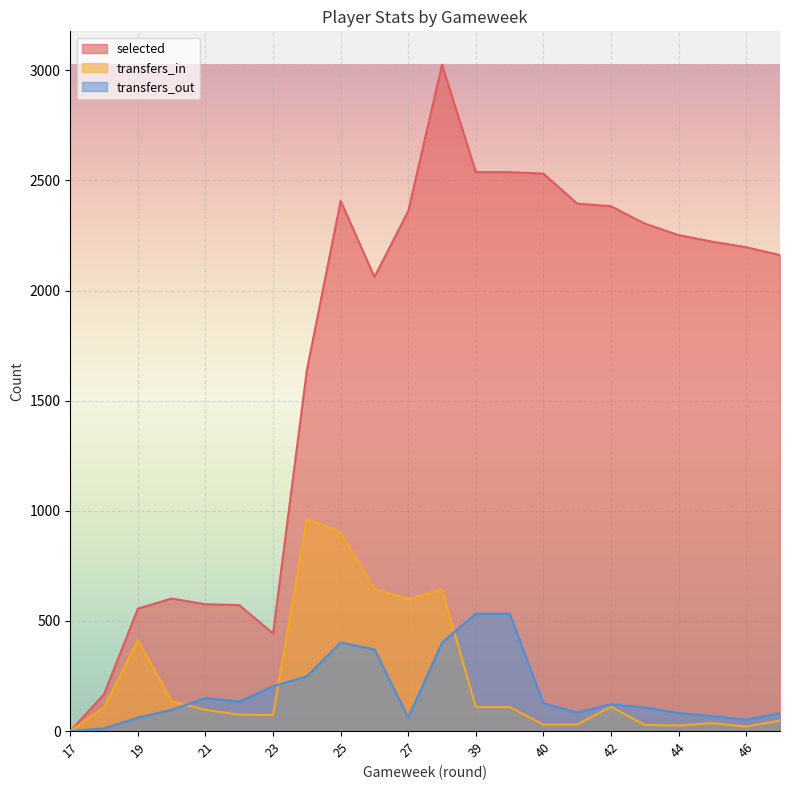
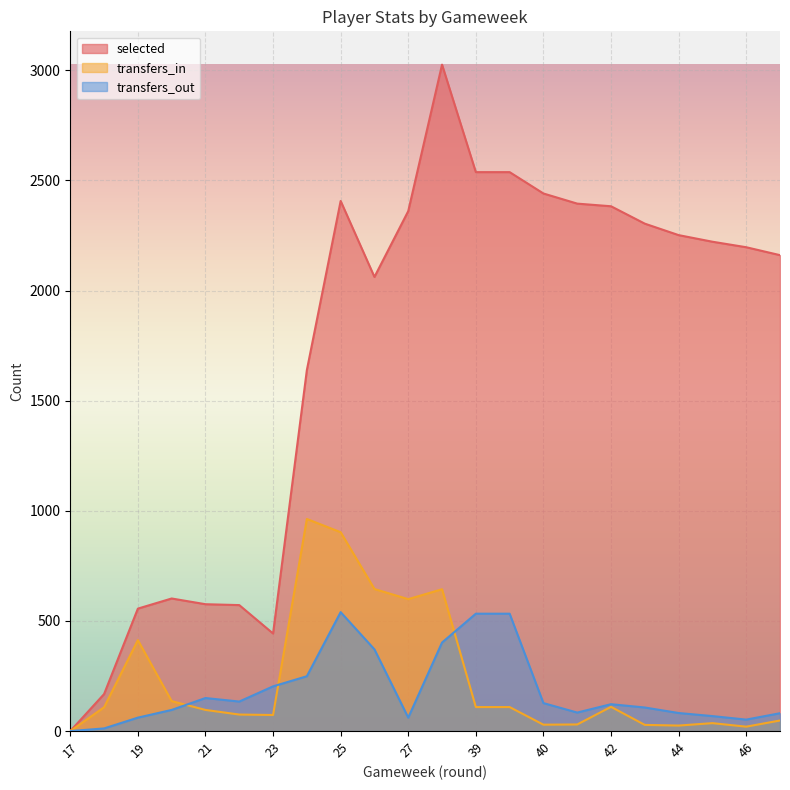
  {
    "selected": {
      "23": 440,
      "25": 2410,
      "27": 2360,
      "39": 2540,
-     "40": 2530,
+     "40": 2440,
      "42": 2380,
      "44": 2250,
      "46": 2200
    },
    "transfers_in": {
      "23": 70,
      "25": 900,
      "27": 600,
      "39": 110,
      "40": 30,
      "42": 110,
      "44": 30,
      "46": 20
    },
    "transfers_out": {
      "23": 200,
-     "25": 400,
+     "25": 540,
      "27": 60,
      "39": 530,
      "40": 130,
      "42": 120,
      "44": 80,
      "46": 50
    }
  }
